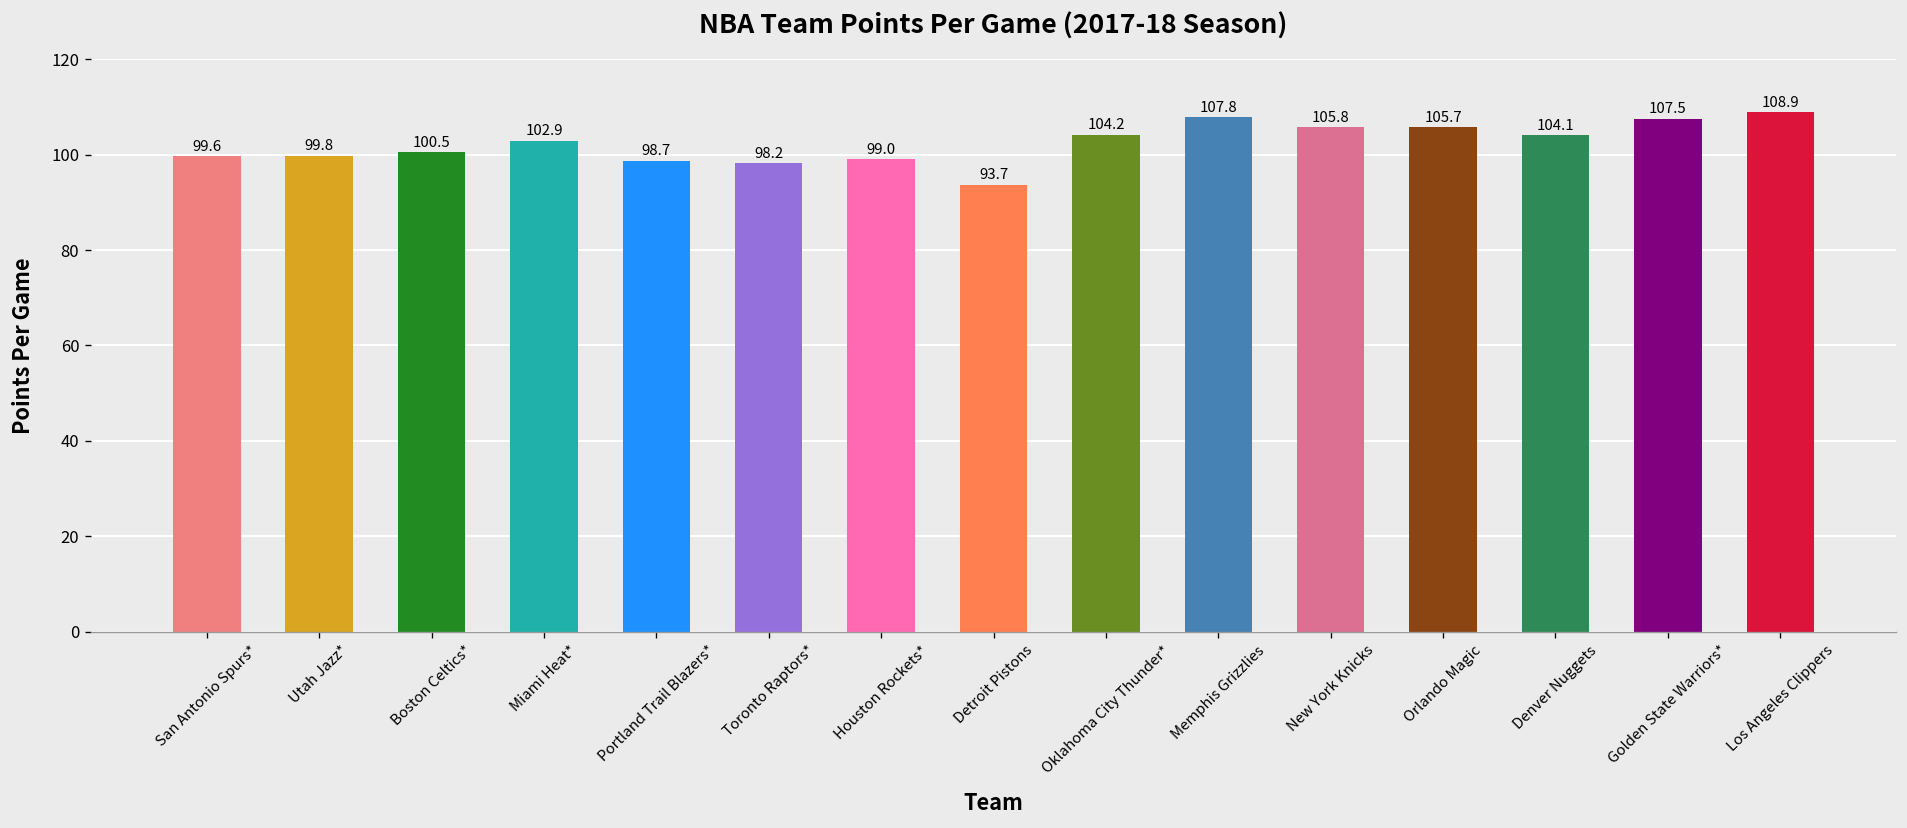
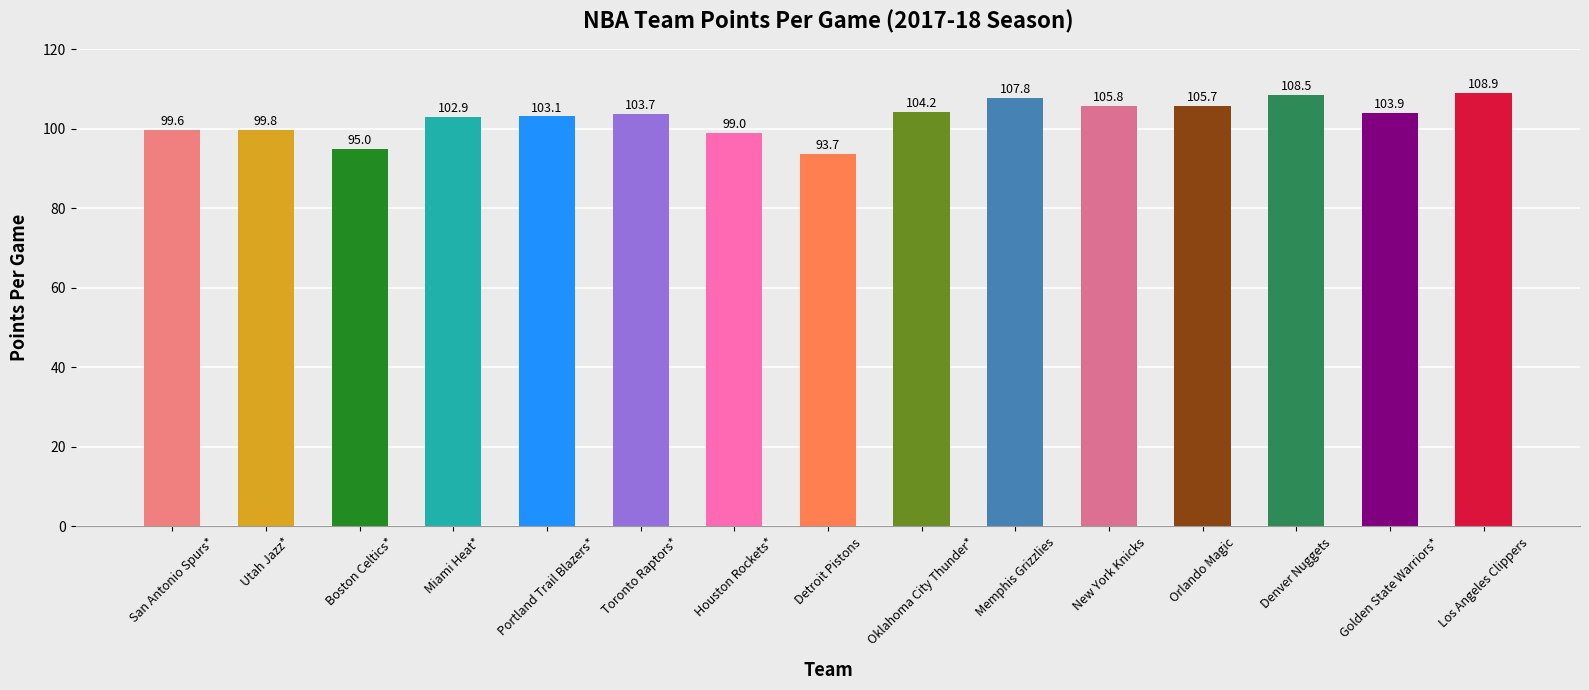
  {
    "San Antonio Spurs*": 99.6,
    "Utah Jazz*": 99.8,
-   "Boston Celtics*": 100.5,
+   "Boston Celtics*": 95.0,
    "Miami Heat*": 102.9,
-   "Portland Trail Blazers*": 98.7,
-   "Toronto Raptors*": 98.2,
+   "Portland Trail Blazers*": 103.1,
+   "Toronto Raptors*": 103.7,
    "Houston Rockets*": 99.0,
    "Detroit Pistons": 93.7,
    "Oklahoma City Thunder*": 104.2,
    "Memphis Grizzlies": 107.8,
    "New York Knicks": 105.8,
    "Orlando Magic": 105.7,
-   "Denver Nuggets": 104.1,
-   "Golden State Warriors*": 107.5,
+   "Denver Nuggets": 108.5,
+   "Golden State Warriors*": 103.9,
    "Los Angeles Clippers": 108.9
  }
